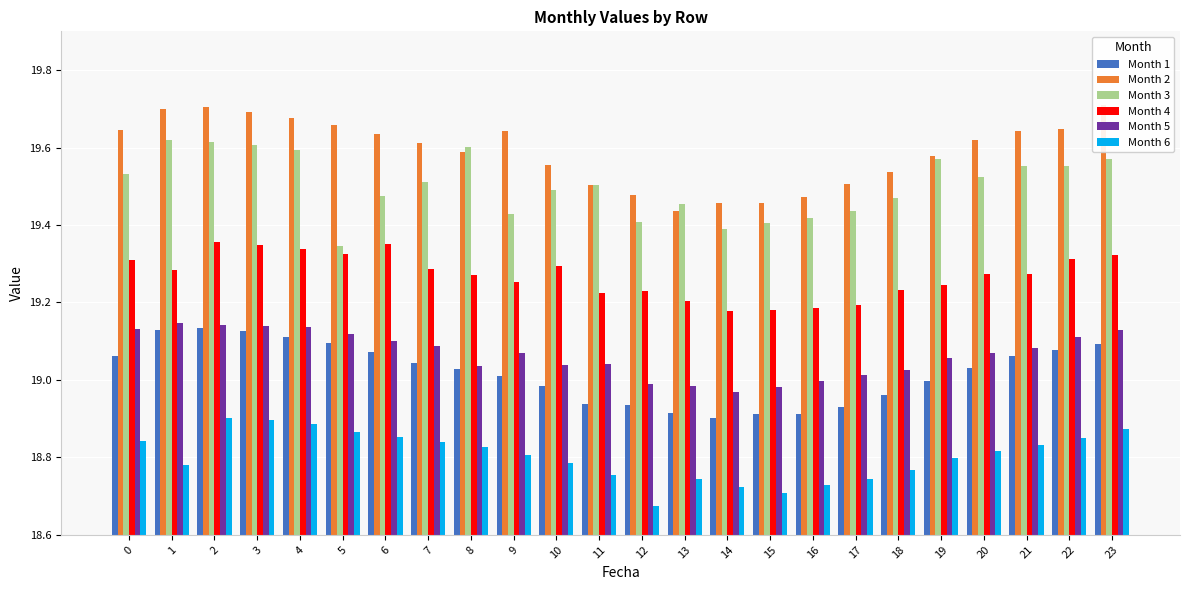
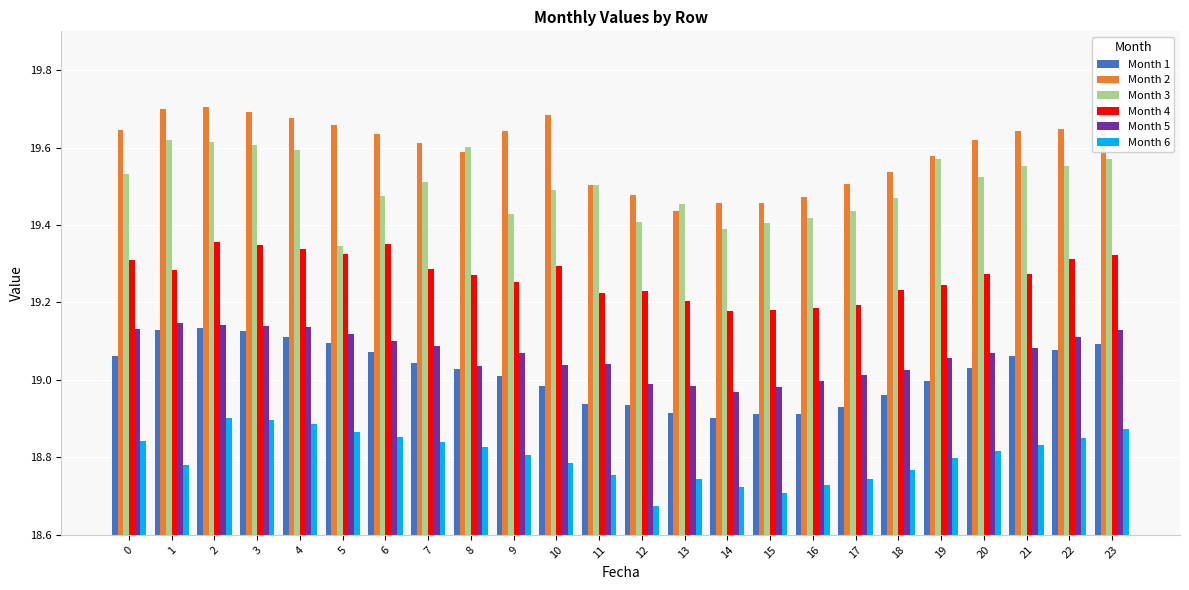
  {
    "Month 1": {
      "0": 19.06,
      "1": 19.13,
      "2": 19.13,
      "3": 19.13,
      "4": 19.11,
      "5": 19.09,
      "6": 19.07,
      "7": 19.04,
      "8": 19.03,
      "9": 19.01,
      "10": 18.98,
      "11": 18.94,
      "12": 18.93,
      "13": 18.91,
      "14": 18.90,
      "15": 18.91,
      "16": 18.91,
      "17": 18.93,
      "18": 18.96,
      "19": 19.00,
      "20": 19.03,
      "21": 19.06,
      "22": 19.08,
      "23": 19.09
    },
    "Month 2": {
      "0": 19.64,
      "1": 19.70,
      "2": 19.71,
      "3": 19.69,
      "4": 19.68,
      "5": 19.66,
      "6": 19.63,
      "7": 19.61,
      "8": 19.59,
      "9": 19.64,
-     "10": 19.56,
+     "10": 19.68,
      "11": 19.50,
      "12": 19.48,
      "13": 19.44,
      "14": 19.46,
      "15": 19.46,
      "16": 19.47,
      "17": 19.50,
      "18": 19.54,
      "19": 19.58,
      "20": 19.62,
      "21": 19.64,
      "22": 19.65
    },
    "Month 3": {
      "0": 19.53,
      "1": 19.62,
      "2": 19.61,
      "3": 19.61,
      "4": 19.59,
      "5": 19.35,
      "6": 19.48,
      "7": 19.51,
      "8": 19.60,
      "9": 19.43,
      "10": 19.49,
      "11": 19.50,
      "12": 19.41,
      "13": 19.45,
      "14": 19.39,
      "15": 19.41,
      "16": 19.42,
      "17": 19.44,
      "18": 19.47,
      "19": 19.57,
      "20": 19.52,
      "21": 19.55,
      "22": 19.55,
      "23": 19.57
    },
    "Month 4": {
      "0": 19.31,
      "1": 19.28,
      "2": 19.36,
      "3": 19.35,
      "4": 19.34,
      "5": 19.32,
      "6": 19.35,
      "7": 19.29,
      "8": 19.27,
      "9": 19.25,
      "10": 19.29,
      "11": 19.22,
      "12": 19.23,
      "13": 19.20,
      "14": 19.18,
      "15": 19.18,
      "16": 19.19,
      "17": 19.19,
      "18": 19.23,
      "19": 19.24,
      "20": 19.27,
      "21": 19.27,
      "22": 19.31,
      "23": 19.32
    },
    "Month 5": {
      "0": 19.13,
      "1": 19.15,
      "2": 19.14,
      "3": 19.14,
      "4": 19.14,
      "5": 19.12,
      "6": 19.10,
      "7": 19.09,
      "8": 19.03,
      "9": 19.07,
      "10": 19.04,
      "11": 19.04,
      "12": 18.99,
      "13": 18.98,
      "14": 18.97,
      "15": 18.98,
      "16": 19.00,
      "17": 19.01,
      "18": 19.03,
      "19": 19.06,
      "20": 19.07,
      "21": 19.08,
      "22": 19.11,
      "23": 19.13
    },
    "Month 6": {
      "0": 18.84,
      "1": 18.78,
      "2": 18.90,
      "3": 18.90,
      "4": 18.89,
      "5": 18.87,
      "6": 18.85,
      "7": 18.84,
      "8": 18.83,
      "9": 18.81,
      "10": 18.78,
      "11": 18.75,
      "12": 18.67,
      "13": 18.74,
      "14": 18.72,
      "15": 18.71,
      "16": 18.73,
      "17": 18.75,
      "18": 18.77,
      "19": 18.80,
      "20": 18.82,
      "21": 18.83,
      "22": 18.85,
      "23": 18.87
    }
  }
